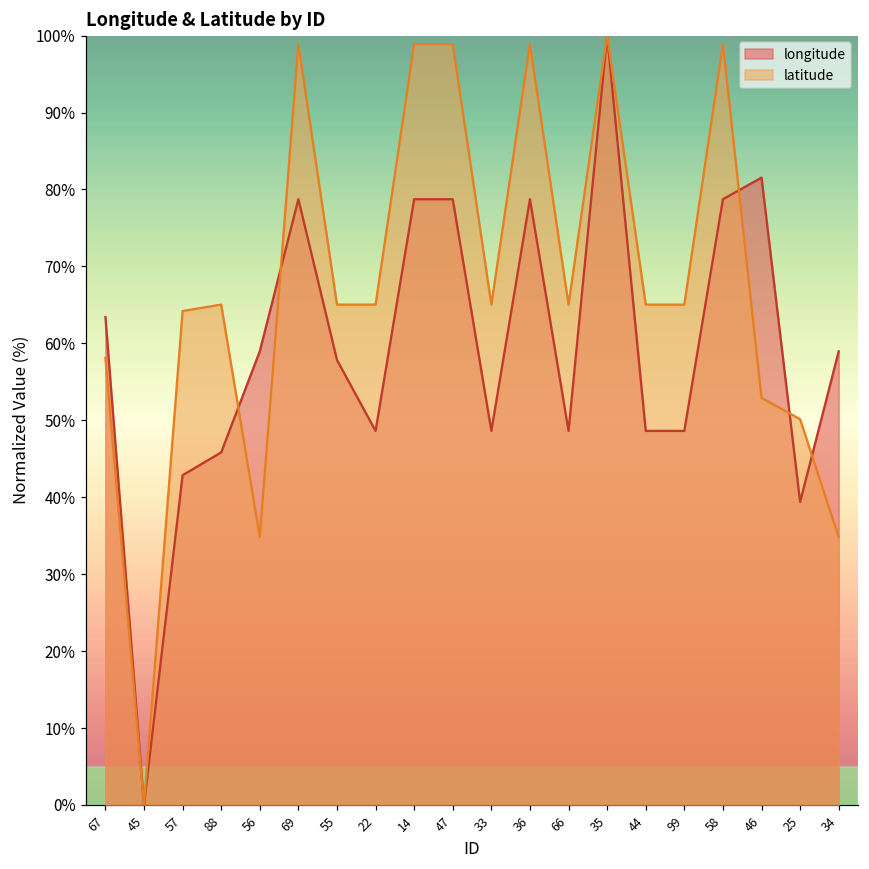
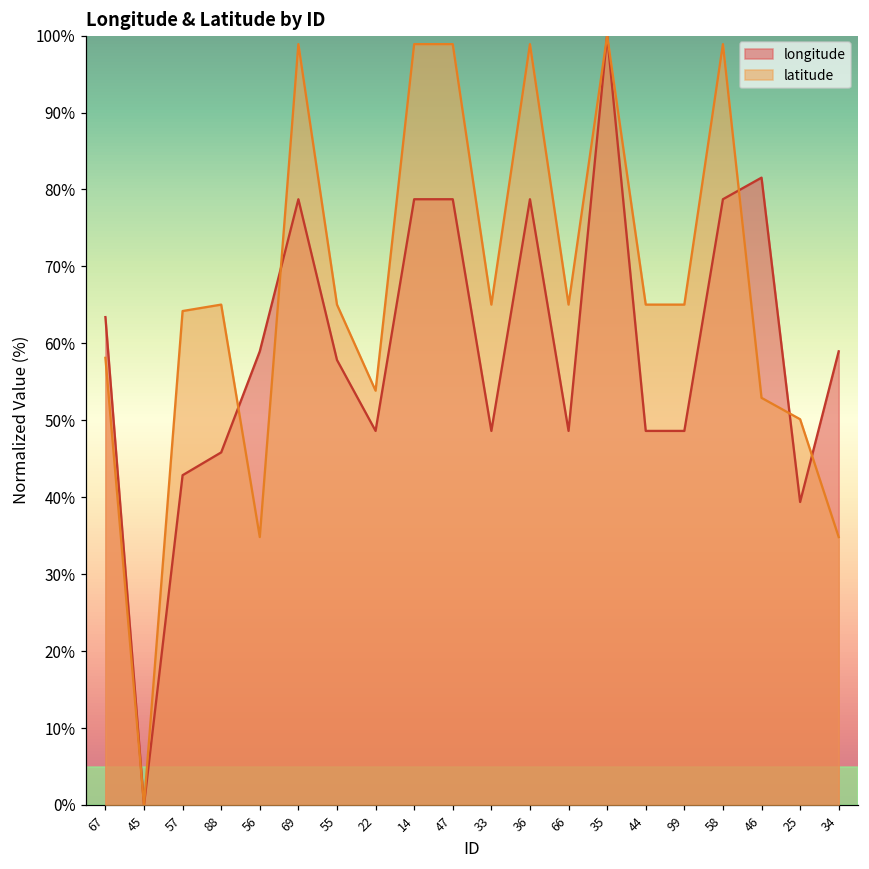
  {
    "longitude": {
      "67": "63%",
      "57": "43%",
      "88": "46%",
      "56": "59%",
      "69": "79%",
      "55": "58%",
      "22": "49%",
      "14": "79%",
      "47": "79%",
      "33": "49%",
      "36": "79%",
      "66": "49%",
      "44": "49%",
      "99": "49%",
      "58": "79%",
      "46": "82%",
      "25": "39%",
      "34": "59%"
    },
    "latitude": {
      "67": "58%",
      "57": "64%",
      "88": "65%",
      "56": "35%",
      "69": "99%",
      "55": "65%",
-     "22": "65%",
+     "22": "54%",
      "14": "99%",
      "47": "99%",
      "33": "65%",
      "36": "99%",
      "66": "65%",
      "44": "65%",
      "99": "65%",
      "58": "99%",
      "46": "53%",
      "25": "50%",
      "34": "35%"
    }
  }
